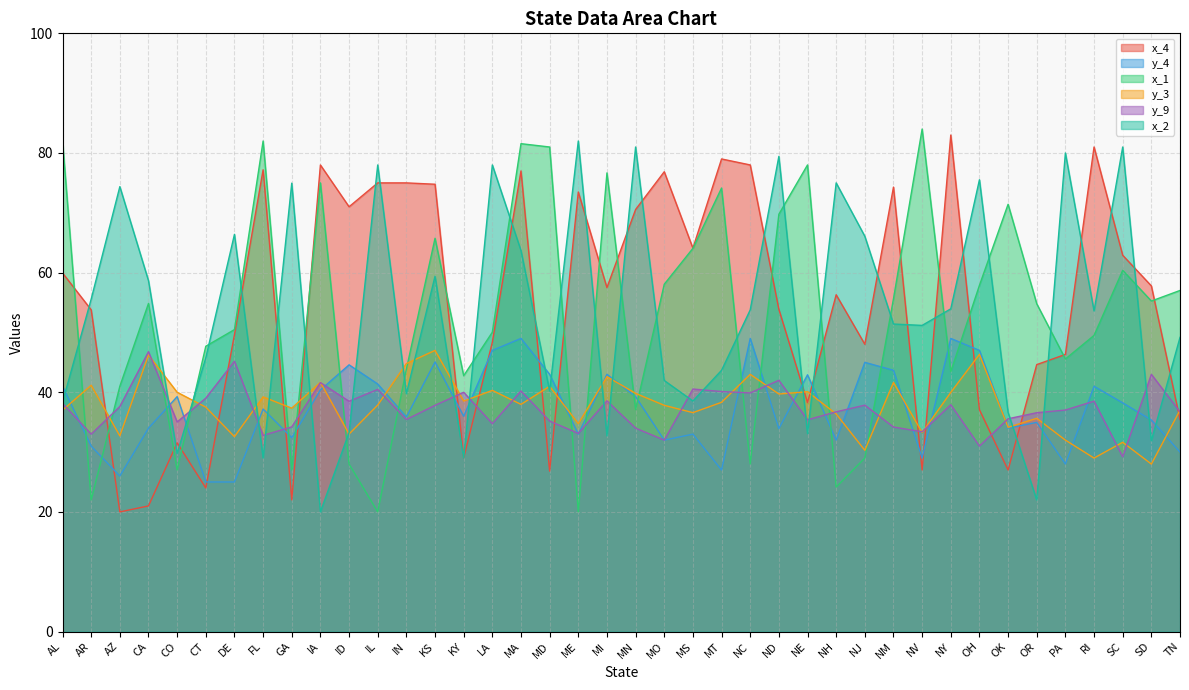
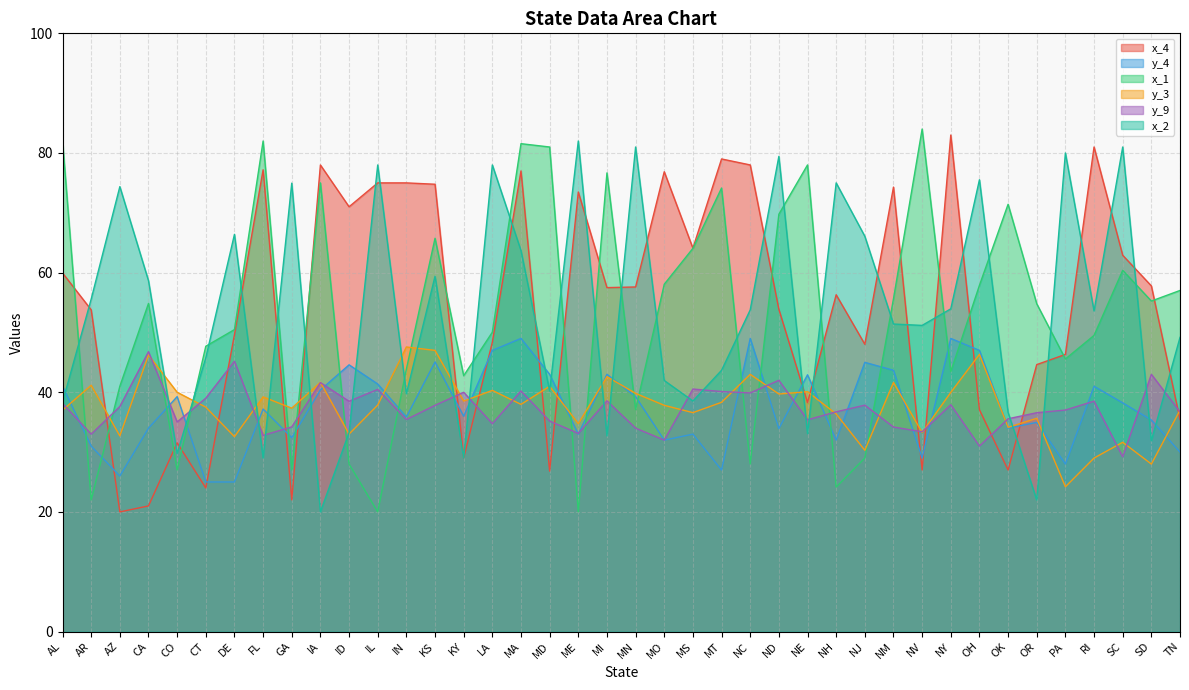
  {
    "x_4": {
      "AL": 60,
      "AR": 54,
      "AZ": 20,
      "CA": 21,
      "CO": 32,
      "CT": 24,
      "DE": 50,
      "FL": 77,
      "GA": 22,
      "IA": 78,
      "ID": 71,
      "IL": 75,
      "IN": 75,
      "KS": 75,
      "LA": 48,
      "MA": 77,
      "MD": 27,
      "ME": 73,
      "MI": 57,
-     "MN": 71,
+     "MN": 58,
      "MO": 77,
      "MT": 79,
      "NC": 78,
      "ND": 54,
      "NE": 38,
      "NH": 56,
      "NJ": 48,
      "NM": 74,
      "NV": 27,
      "NY": 83,
      "OH": 37,
      "OK": 27,
      "OR": 45,
      "PA": 46,
      "RI": 81,
      "SC": 63,
      "SD": 58,
      "TN": 35
    },
    "y_3": {
      "AL": 37,
      "AR": 41,
      "AZ": 33,
      "CA": 46,
      "CO": 40,
      "CT": 38,
      "DE": 33,
      "FL": 39,
      "GA": 37,
      "IL": 38,
-     "IN": 45,
+     "IN": 48,
      "KS": 47,
      "KY": 39,
      "LA": 40,
      "MA": 38,
      "MD": 41,
      "ME": 35,
      "MN": 40,
      "MO": 38,
      "MS": 37,
      "MT": 38,
      "NC": 43,
      "ND": 40,
      "NE": 40,
      "NJ": 30,
      "NM": 42,
      "NY": 40,
      "OH": 46,
      "OR": 36,
-     "PA": 32,
+     "PA": 24,
      "RI": 29,
      "SC": 32,
      "SD": 28
    },
    "y_9": {
      "AR": 33,
      "AZ": 38,
      "CA": 47,
      "CO": 35,
      "CT": 39,
      "DE": 45,
      "FL": 33,
      "GA": 34,
      "ID": 38,
      "IL": 40,
      "KS": 38,
      "KY": 40,
      "LA": 35,
      "MA": 40,
      "MD": 35,
      "MI": 39,
      "MN": 34,
      "MS": 41,
      "MT": 40,
      "NC": 40,
      "ND": 42,
      "NE": 35,
      "NJ": 38,
      "NM": 34,
      "NY": 38,
      "OH": 31,
      "OK": 36,
      "OR": 37,
      "PA": 37,
      "RI": 39,
      "SC": 29,
      "SD": 43
    }
  }
